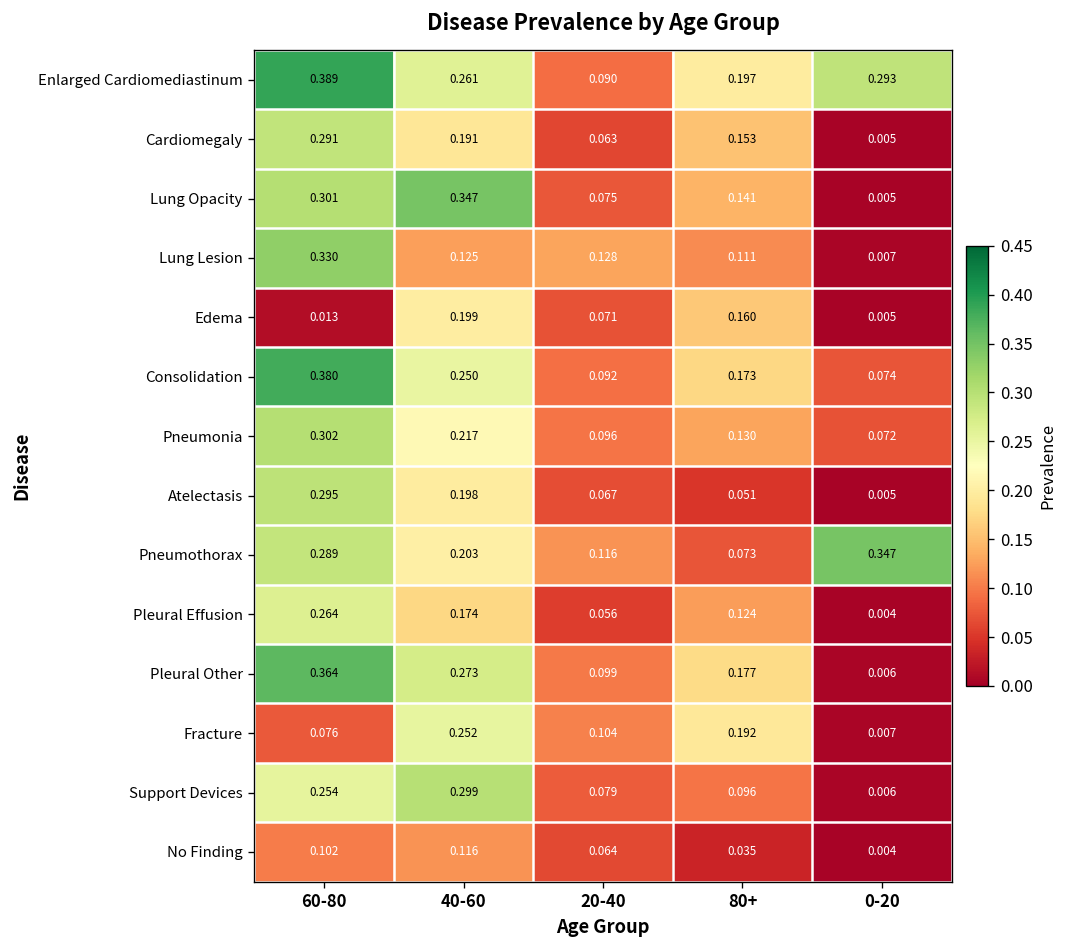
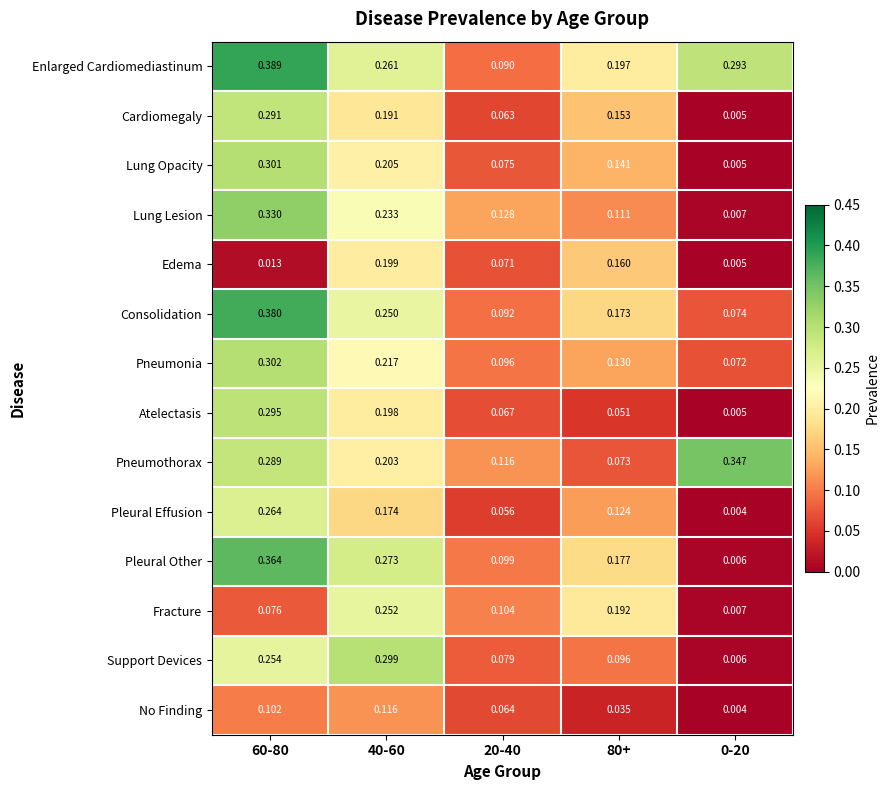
  {
    "Enlarged Cardiomediastinum": {
      "60-80": 0.389,
      "40-60": 0.261,
      "20-40": 0.090,
      "80+": 0.197,
      "0-20": 0.293
    },
    "Cardiomegaly": {
      "60-80": 0.291,
      "40-60": 0.191,
      "20-40": 0.063,
      "80+": 0.153,
      "0-20": 0.005
    },
    "Lung Opacity": {
      "60-80": 0.301,
-     "40-60": 0.347,
+     "40-60": 0.205,
      "20-40": 0.075,
      "80+": 0.141,
      "0-20": 0.005
    },
    "Lung Lesion": {
      "60-80": 0.330,
-     "40-60": 0.125,
+     "40-60": 0.233,
      "20-40": 0.128,
      "80+": 0.111,
      "0-20": 0.007
    },
    "Edema": {
      "60-80": 0.013,
      "40-60": 0.199,
      "20-40": 0.071,
      "80+": 0.160,
      "0-20": 0.005
    },
    "Consolidation": {
      "60-80": 0.380,
      "40-60": 0.250,
      "20-40": 0.092,
      "80+": 0.173,
      "0-20": 0.074
    },
    "Pneumonia": {
      "60-80": 0.302,
      "40-60": 0.217,
      "20-40": 0.096,
      "80+": 0.130,
      "0-20": 0.072
    },
    "Atelectasis": {
      "60-80": 0.295,
      "40-60": 0.198,
      "20-40": 0.067,
      "80+": 0.051,
      "0-20": 0.005
    },
    "Pneumothorax": {
      "60-80": 0.289,
      "40-60": 0.203,
      "20-40": 0.116,
      "80+": 0.073,
      "0-20": 0.347
    },
    "Pleural Effusion": {
      "60-80": 0.264,
      "40-60": 0.174,
      "20-40": 0.056,
      "80+": 0.124,
      "0-20": 0.004
    },
    "Pleural Other": {
      "60-80": 0.364,
      "40-60": 0.273,
      "20-40": 0.099,
      "80+": 0.177,
      "0-20": 0.006
    },
    "Fracture": {
      "60-80": 0.076,
      "40-60": 0.252,
      "20-40": 0.104,
      "80+": 0.192,
      "0-20": 0.007
    },
    "Support Devices": {
      "60-80": 0.254,
      "40-60": 0.299,
      "20-40": 0.079,
      "80+": 0.096,
      "0-20": 0.006
    },
    "No Finding": {
      "60-80": 0.102,
      "40-60": 0.116,
      "20-40": 0.064,
      "80+": 0.035,
      "0-20": 0.004
    }
  }
